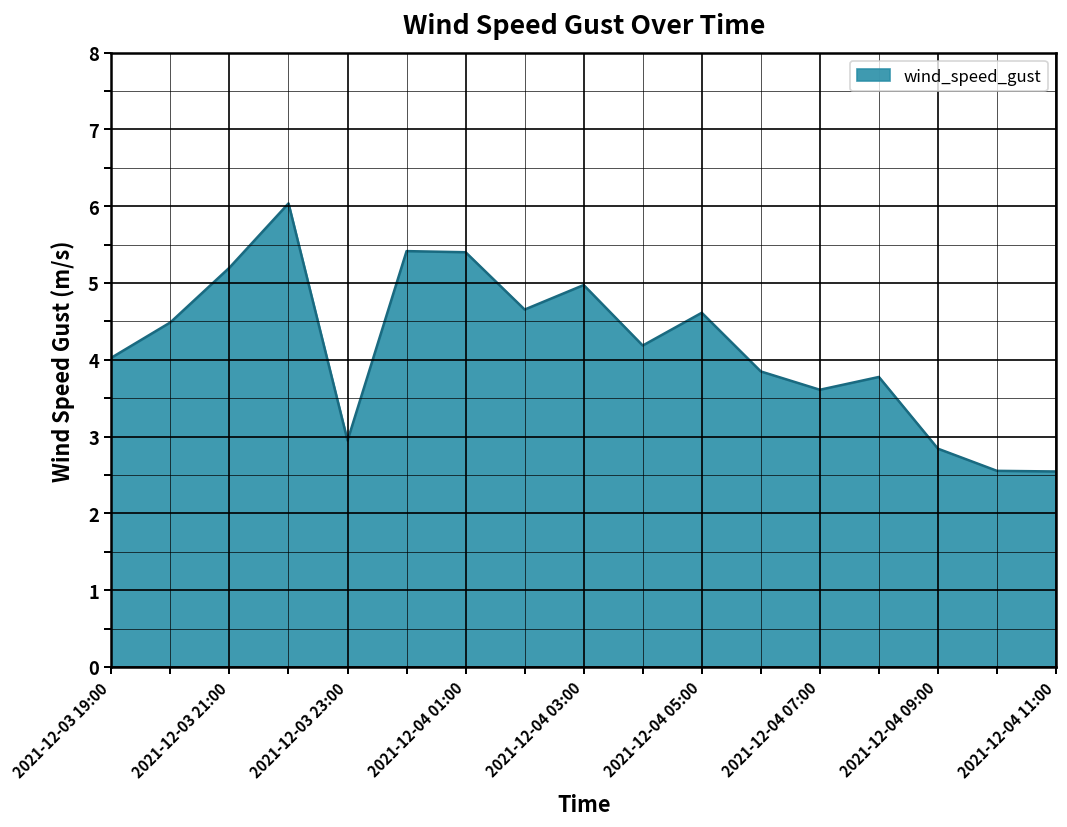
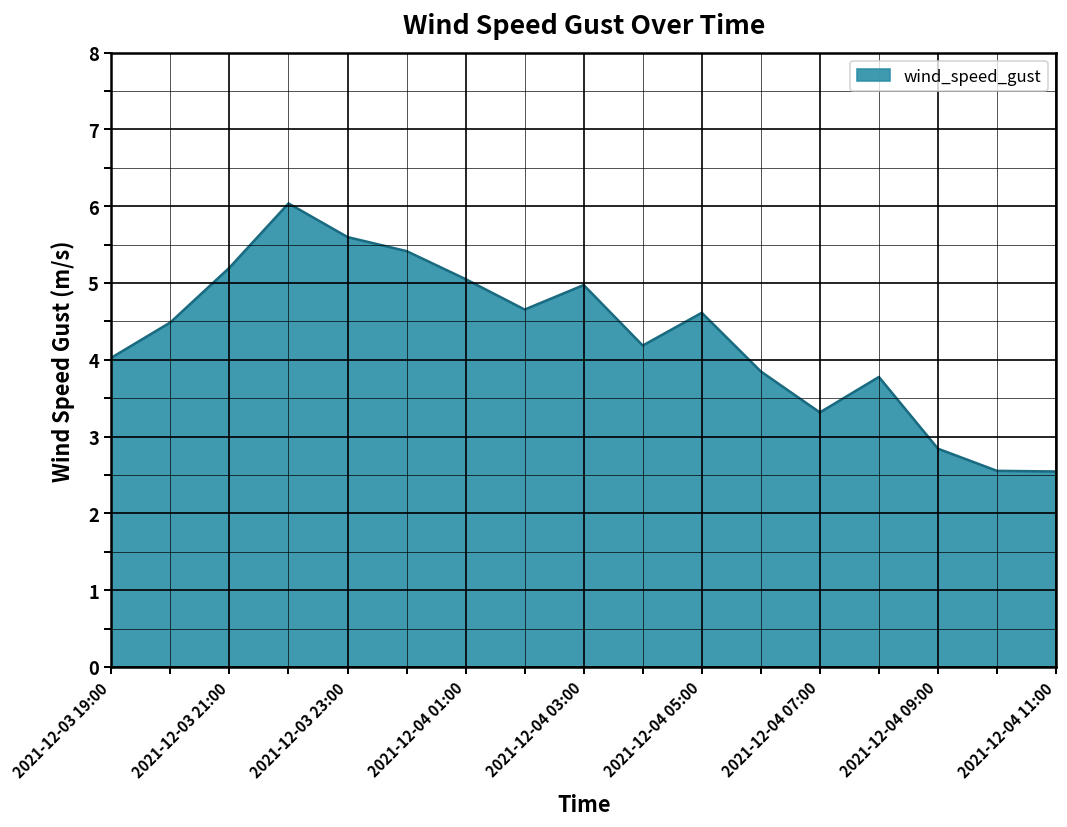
  {
    "2021-12-03 19:00": 4.0,
    "2021-12-03 21:00": 5.2,
-   "2021-12-03 23:00": 2.9,
-   "2021-12-04 01:00": 5.4,
+   "2021-12-03 23:00": 5.6,
+   "2021-12-04 01:00": 5.1,
    "2021-12-04 03:00": 5.0,
    "2021-12-04 05:00": 4.6,
-   "2021-12-04 07:00": 3.6,
+   "2021-12-04 07:00": 3.3,
    "2021-12-04 09:00": 2.8,
    "2021-12-04 11:00": 2.5
  }
